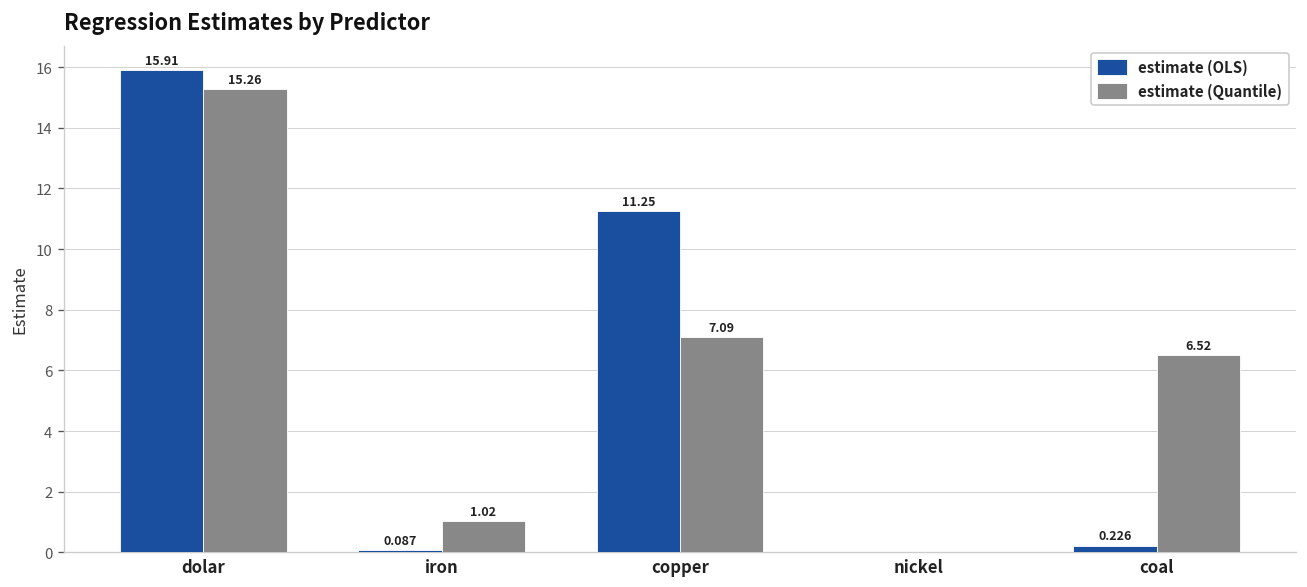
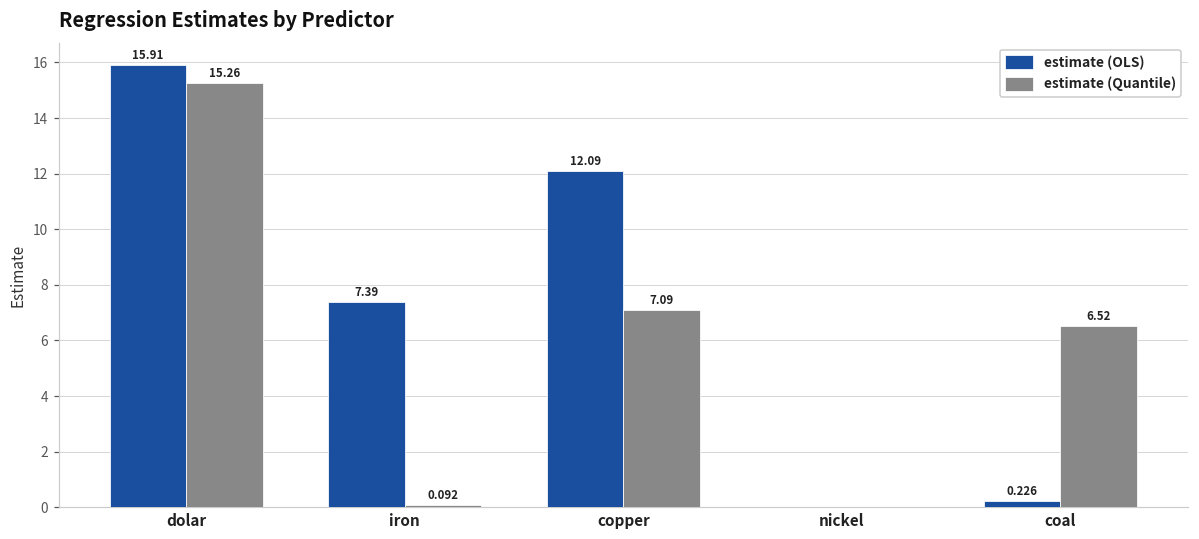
  {
    "estimate (OLS)": {
      "dolar": 15.91,
-     "iron": 0.087,
-     "copper": 11.25,
+     "iron": 7.39,
+     "copper": 12.09,
      "coal": 0.226
    },
    "estimate (Quantile)": {
      "dolar": 15.26,
-     "iron": 1.02,
+     "iron": 0.092,
      "copper": 7.09,
      "coal": 6.52
    }
  }
